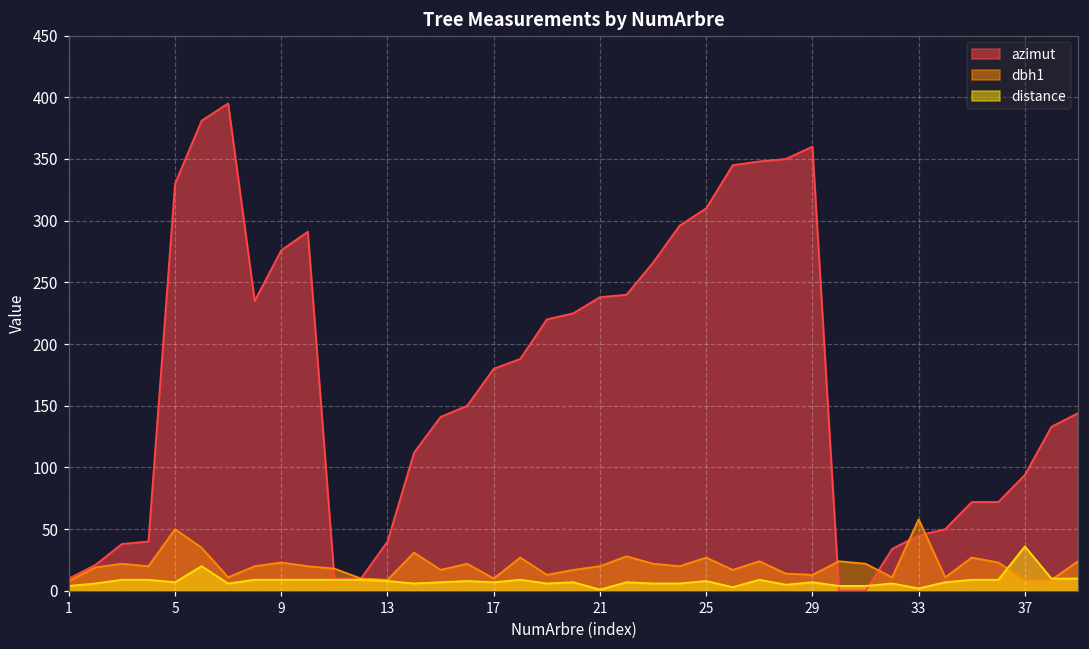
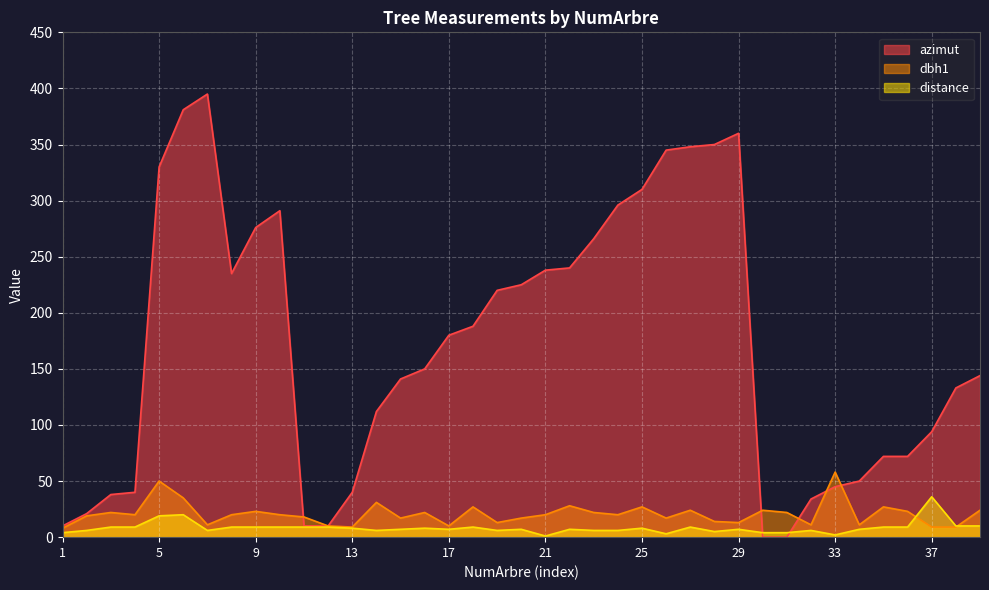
  {
    "azimut": {
      "5": 330,
      "9": 276,
      "13": 40,
      "17": 180,
      "21": 238,
      "25": 310,
      "29": 360,
      "33": 45,
      "37": 94
    },
    "dbh1": {
      "5": 50,
      "9": 23,
      "17": 10,
      "21": 20,
      "25": 27,
      "29": 13,
      "33": 58,
      "37": 9
    },
    "distance": {
      "1": 4,
-     "5": 7,
+     "5": 19,
      "9": 9,
      "17": 7,
      "21": 1,
      "25": 8,
      "29": 7,
      "33": 2,
      "37": 36
    }
  }
